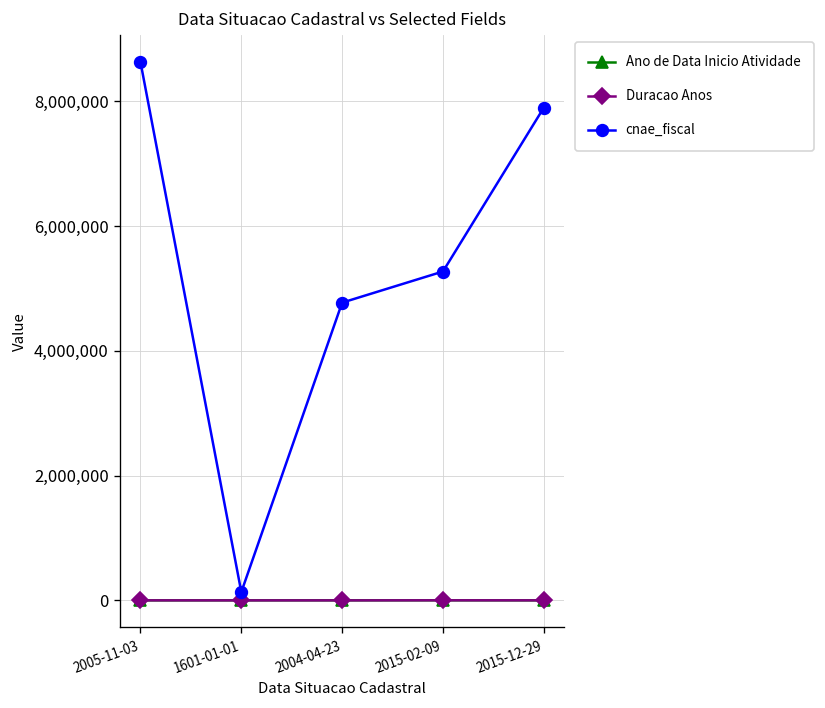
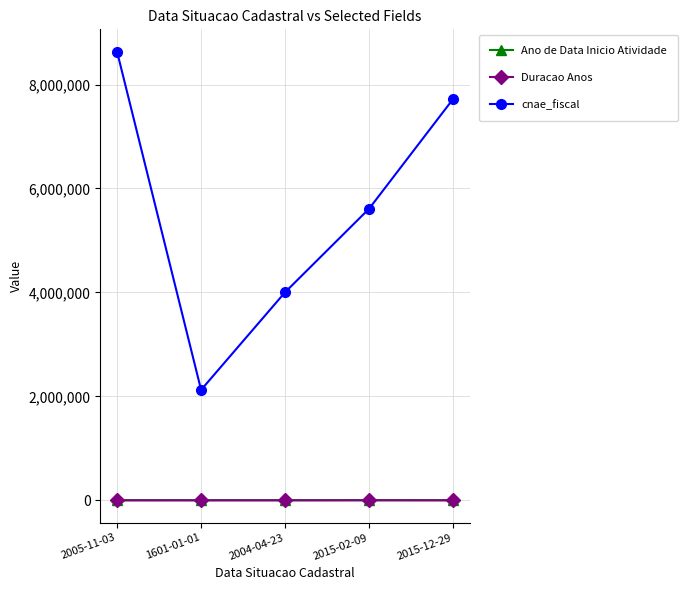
  {
    "Duracao Anos": {
      "2005-11-03": "0",
      "1601-01-01": "0",
      "2004-04-23": "0",
      "2015-02-09": "0",
      "2015-12-29": "0"
    },
    "cnae_fiscal": {
      "2005-11-03": "8,600,000",
-     "1601-01-01": "100,000",
-     "2004-04-23": "4,800,000",
-     "2015-02-09": "5,300,000",
-     "2015-12-29": "7,900,000"
+     "1601-01-01": "2,100,000",
+     "2004-04-23": "4,000,000",
+     "2015-02-09": "5,600,000",
+     "2015-12-29": "7,700,000"
    }
  }
